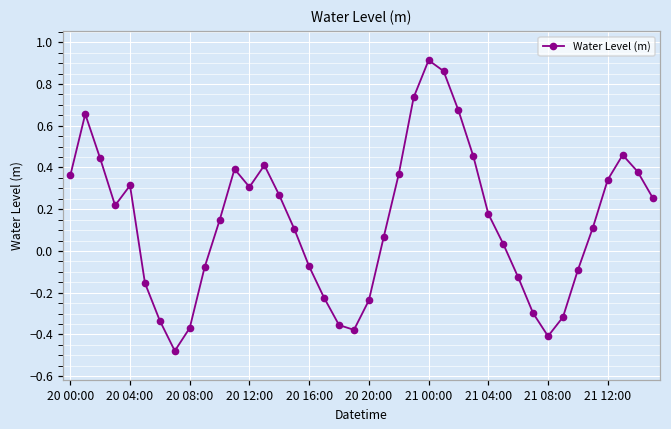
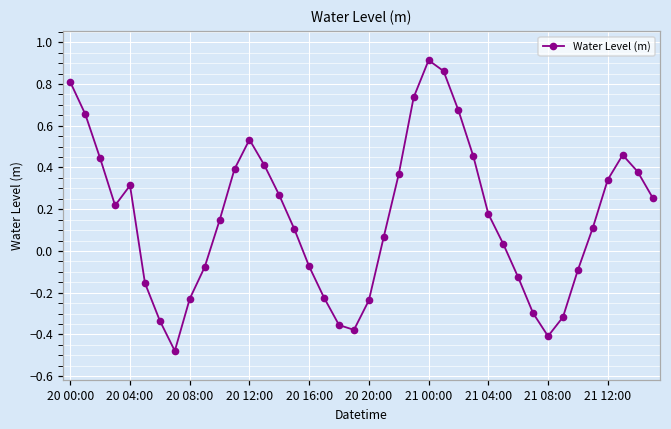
  {
-   "20 00:00": 0.36,
+   "20 00:00": 0.81,
    "20 04:00": 0.31,
-   "20 08:00": -0.37,
-   "20 12:00": 0.31,
+   "20 08:00": -0.23,
+   "20 12:00": 0.53,
    "20 16:00": -0.07,
    "20 20:00": -0.24,
    "21 00:00": 0.91,
    "21 04:00": 0.18,
    "21 08:00": -0.41,
    "21 12:00": 0.34
  }
